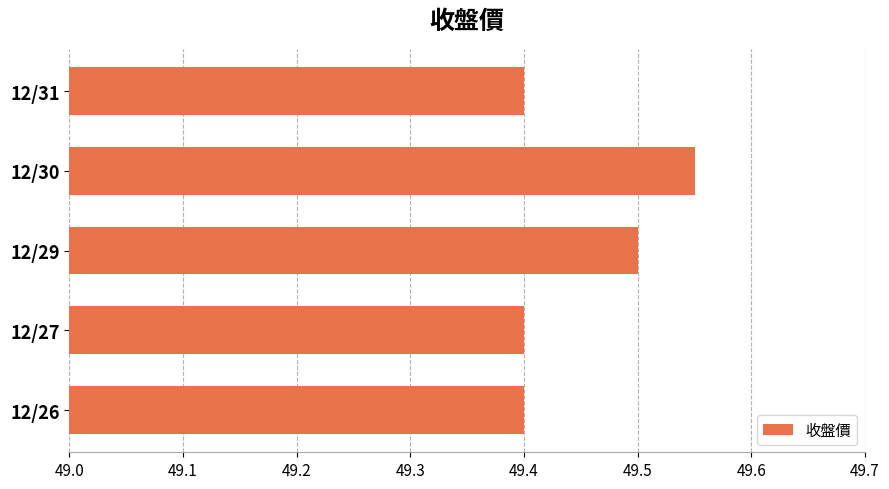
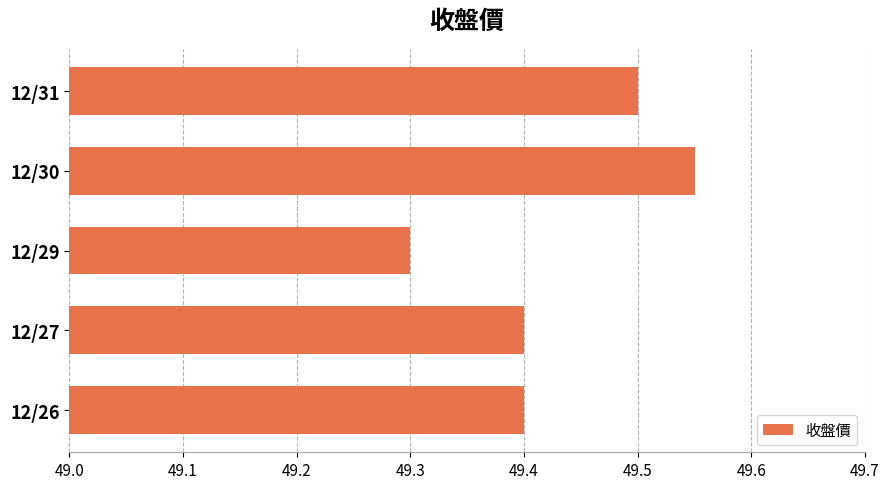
  {
-   "12/31": 49.4,
+   "12/31": 49.5,
    "12/30": 49.550,
-   "12/29": 49.5,
+   "12/29": 49.3,
    "12/27": 49.4,
    "12/26": 49.4
  }
